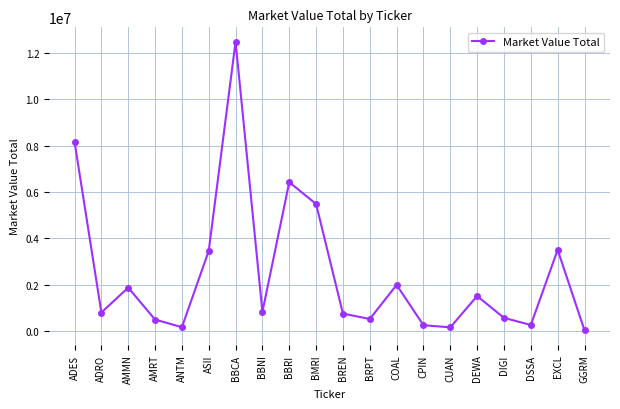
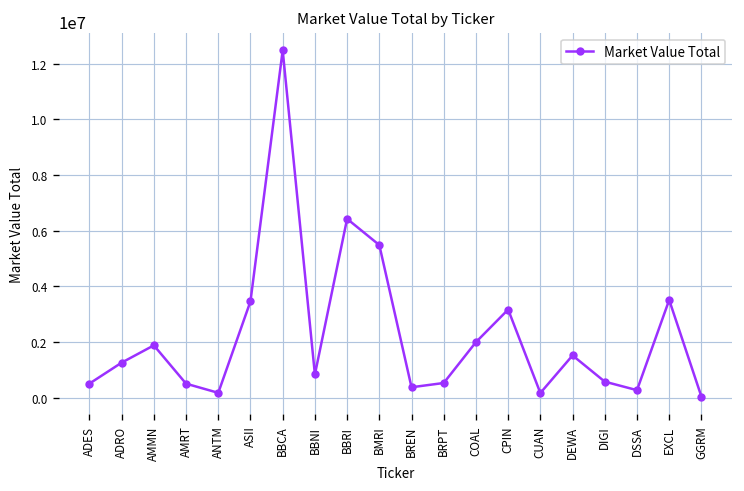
  {
-   "ADES": 8200000,
-   "ADRO": 800000,
+   "ADES": 500000,
+   "ADRO": 1300000,
    "AMMN": 1900000,
    "AMRT": 500000,
    "ANTM": 200000,
    "ASII": 3500000,
    "BBCA": 12500000,
    "BBNI": 800000,
    "BBRI": 6400000,
    "BMRI": 5500000,
-   "BREN": 800000,
+   "BREN": 400000,
    "BRPT": 500000,
    "COAL": 2000000,
-   "CPIN": 300000,
+   "CPIN": 3200000,
    "CUAN": 200000,
    "DEWA": 1500000,
    "DIGI": 600000,
    "DSSA": 300000,
    "EXCL": 3500000,
    "GGRM": 0
  }
